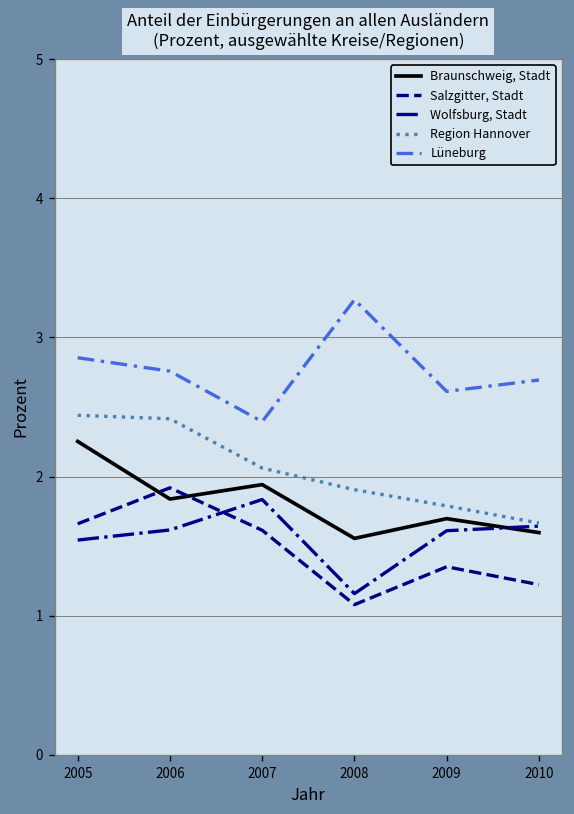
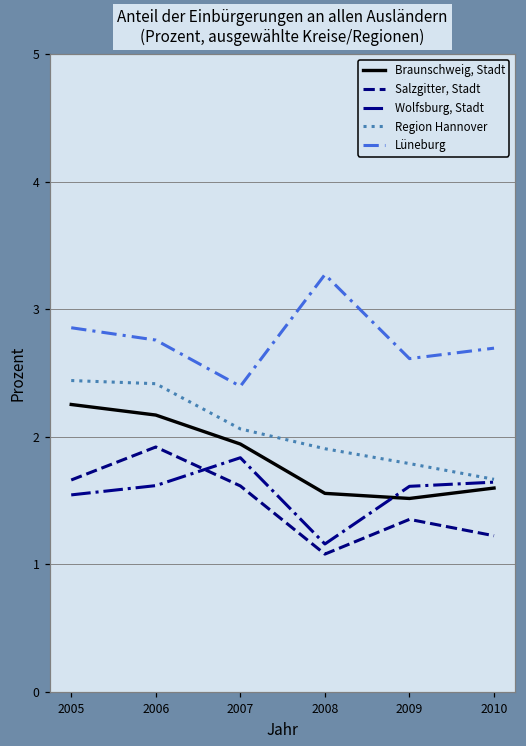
  {
    "Braunschweig, Stadt": {
      "2005": 2.25,
-     "2006": 1.84,
+     "2006": 2.17,
      "2007": 1.94,
      "2008": 1.56,
-     "2009": 1.70,
+     "2009": 1.52,
      "2010": 1.60
    }
  }
